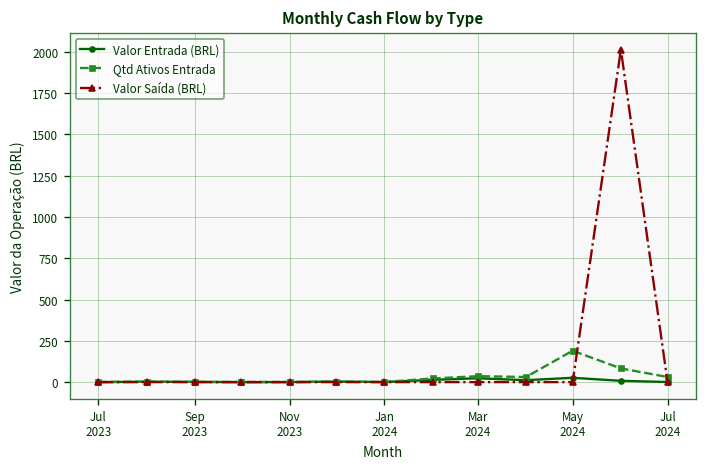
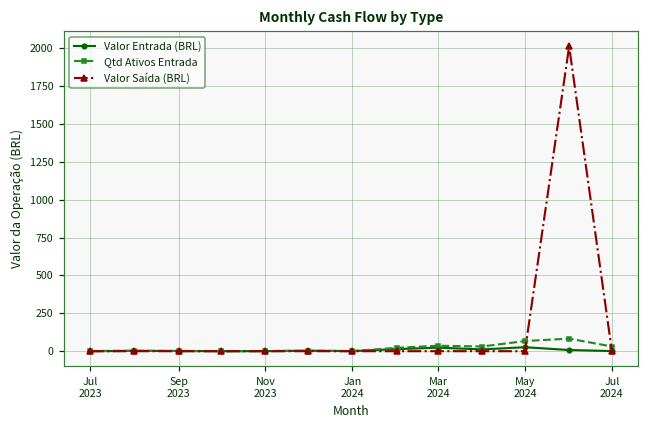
  {
    "Valor Entrada (BRL)": {
      "May 2024": 30
    },
    "Qtd Ativos Entrada": {
-     "May 2024": 190,
+     "May 2024": 70,
      "Jul 2024": 30
    },
    "Valor Saída (BRL)": {
      "Mar 2024": 0,
      "May 2024": 0
    }
  }
